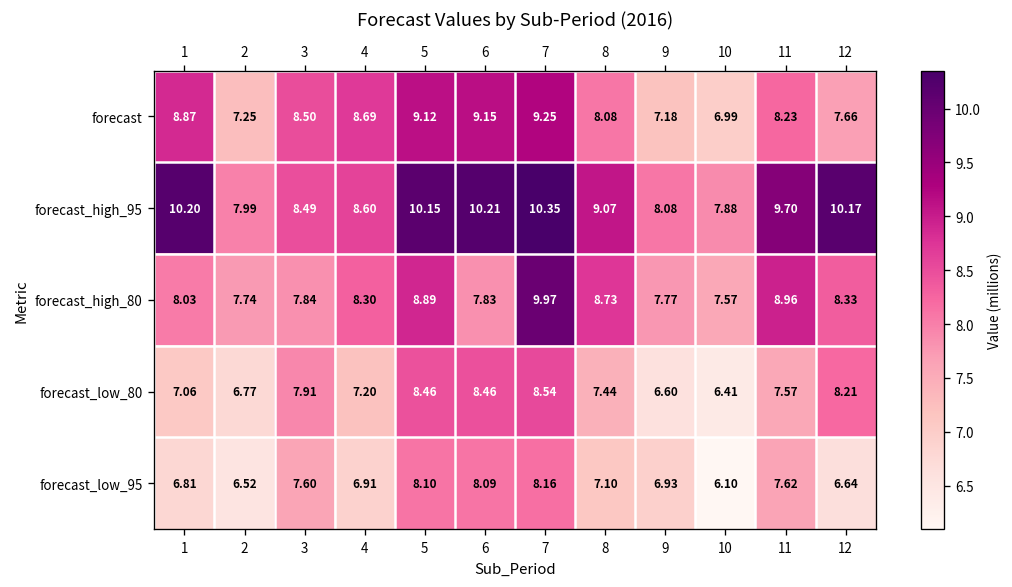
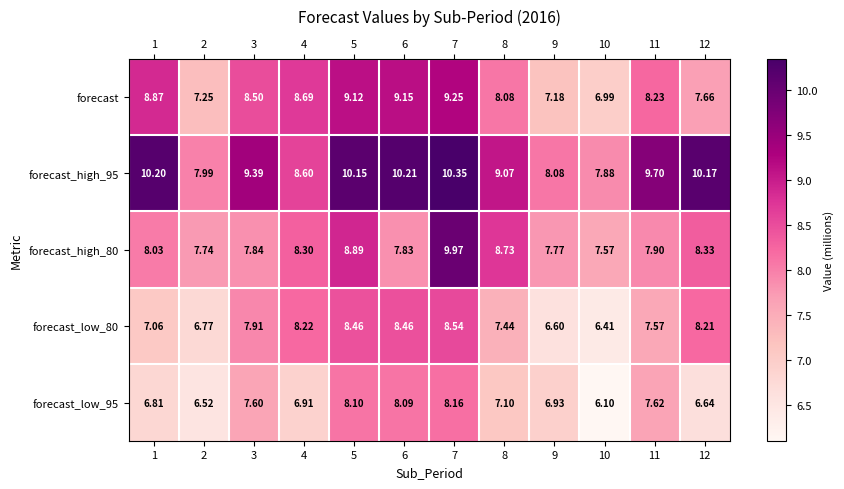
  {
    "forecast": {
      "1": 8.87,
      "2": 7.25,
      "3": 8.50,
      "4": 8.69,
      "5": 9.12,
      "6": 9.15,
      "7": 9.25,
      "8": 8.08,
      "9": 7.18,
      "10": 6.99,
      "11": 8.23,
      "12": 7.66
    },
    "forecast_high_95": {
      "1": 10.20,
      "2": 7.99,
-     "3": 8.49,
+     "3": 9.39,
      "4": 8.60,
      "5": 10.15,
      "6": 10.21,
      "7": 10.35,
      "8": 9.07,
      "9": 8.08,
      "10": 7.88,
      "11": 9.70,
      "12": 10.17
    },
    "forecast_high_80": {
      "1": 8.03,
      "2": 7.74,
      "3": 7.84,
      "4": 8.30,
      "5": 8.89,
      "6": 7.83,
      "7": 9.97,
      "8": 8.73,
      "9": 7.77,
      "10": 7.57,
-     "11": 8.96,
+     "11": 7.90,
      "12": 8.33
    },
    "forecast_low_80": {
      "1": 7.06,
      "2": 6.77,
      "3": 7.91,
-     "4": 7.20,
+     "4": 8.22,
      "5": 8.46,
      "6": 8.46,
      "7": 8.54,
      "8": 7.44,
      "9": 6.60,
      "10": 6.41,
      "11": 7.57,
      "12": 8.21
    },
    "forecast_low_95": {
      "1": 6.81,
      "2": 6.52,
      "3": 7.60,
      "4": 6.91,
      "5": 8.10,
      "6": 8.09,
      "7": 8.16,
      "8": 7.10,
      "9": 6.93,
      "10": 6.10,
      "11": 7.62,
      "12": 6.64
    }
  }
